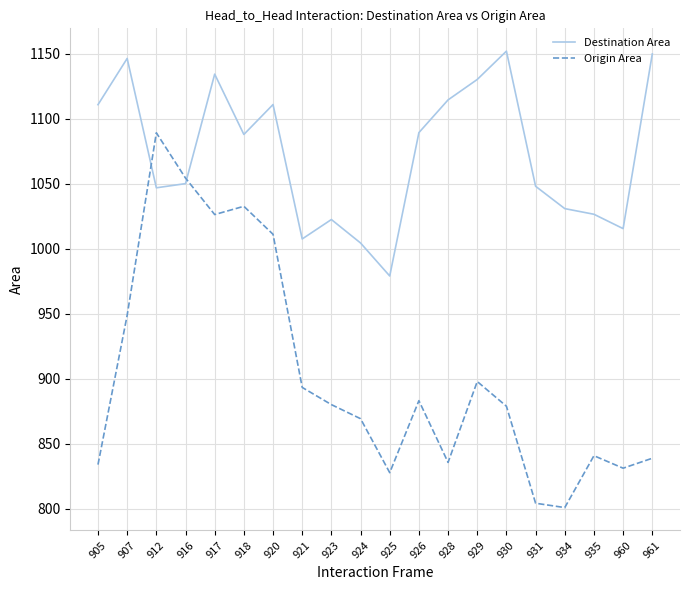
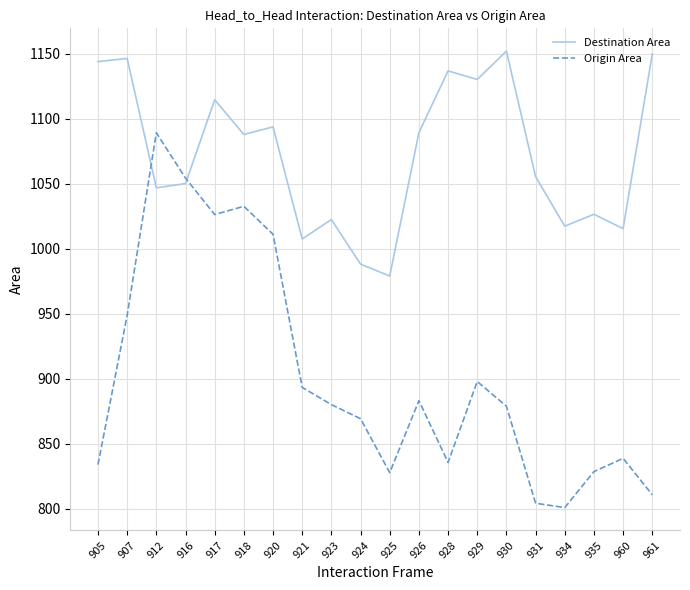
  {
    "Destination Area": {
-     "905": 1111,
+     "905": 1144,
      "907": 1147,
      "912": 1047,
      "916": 1050,
-     "917": 1134,
+     "917": 1115,
      "918": 1088,
-     "920": 1111,
+     "920": 1094,
      "921": 1008,
      "923": 1023,
-     "924": 1004,
+     "924": 988,
      "925": 979,
      "926": 1089,
-     "928": 1115,
+     "928": 1137,
      "929": 1130,
      "930": 1152,
-     "931": 1048,
-     "934": 1031,
+     "931": 1056,
+     "934": 1017,
      "935": 1027,
      "960": 1016,
      "961": 1150
    },
    "Origin Area": {
      "905": 834,
      "907": 949,
      "912": 1089,
      "916": 1054,
      "917": 1026,
      "918": 1033,
      "920": 1011,
      "921": 893,
      "923": 880,
      "924": 869,
      "925": 828,
      "926": 883,
      "928": 836,
      "929": 898,
      "930": 879,
      "931": 804,
      "934": 801,
-     "935": 841,
-     "960": 831,
-     "961": 839
+     "935": 829,
+     "960": 839,
+     "961": 811
    }
  }
